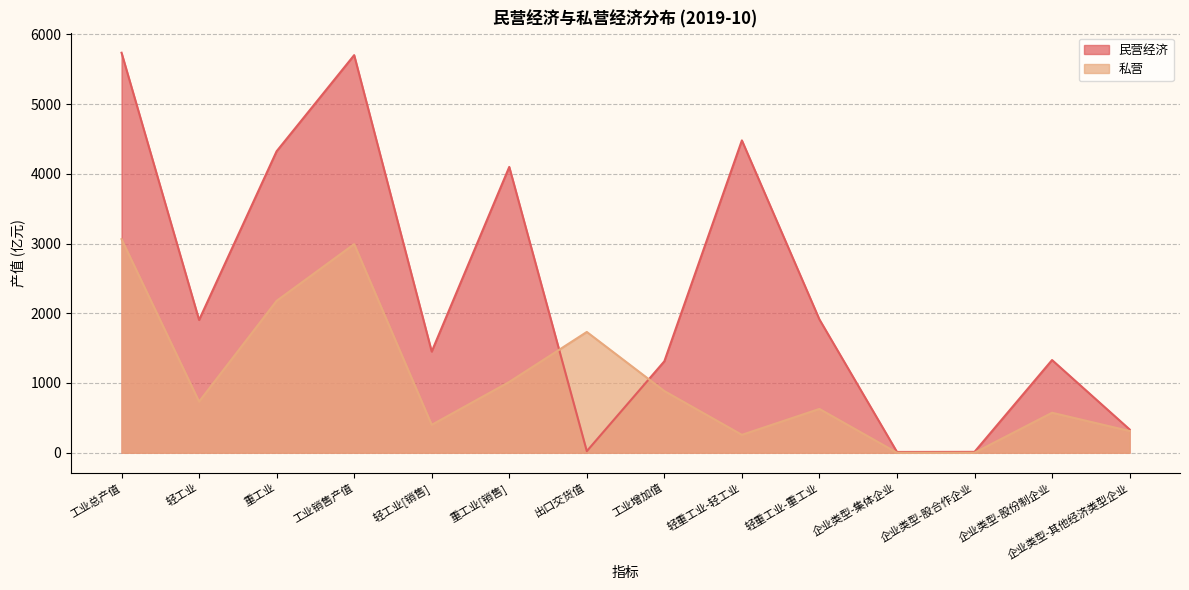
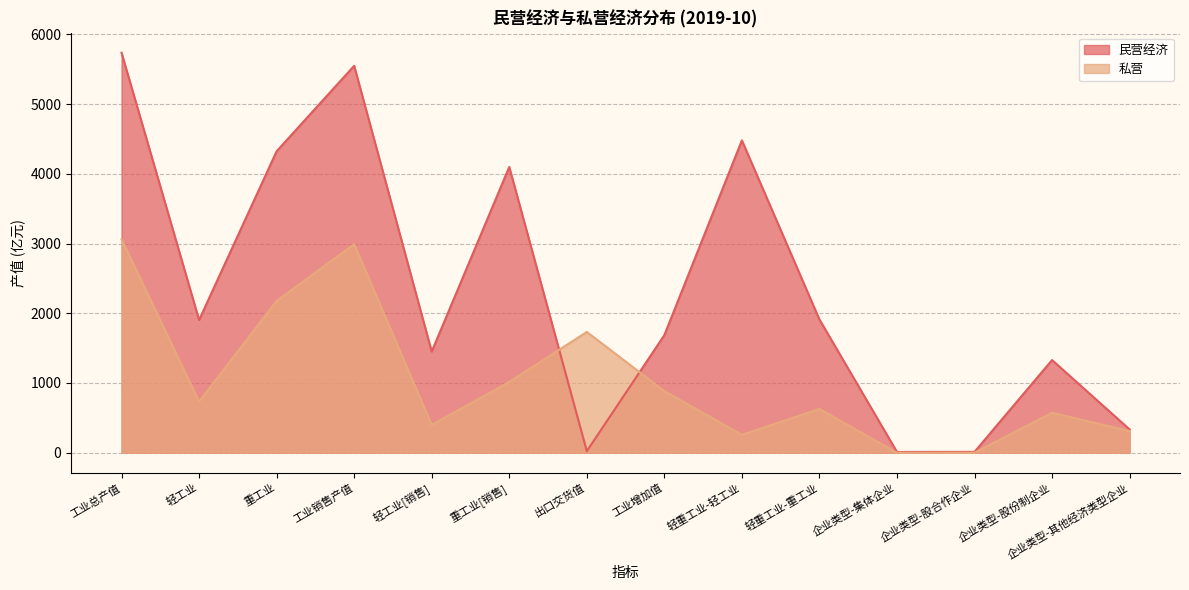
  {
    "民营经济": {
      "工业总产值": 5700,
      "轻工业": 1900,
      "重工业": 4300,
-     "工业销售产值": 5700,
+     "工业销售产值": 5500,
      "轻工业[销售]": 1500,
      "重工业[销售]": 4100,
      "出口交货值": 0,
-     "工业增加值": 1300,
+     "工业增加值": 1700,
      "轻重工业-轻工业": 4500,
      "轻重工业-重工业": 1900,
      "企业类型-股份制企业": 1300
    },
    "私营": {
      "工业总产值": 3100,
      "轻工业": 700,
      "重工业": 2200,
      "工业销售产值": 3000,
      "轻工业[销售]": 400,
      "重工业[销售]": 1000,
      "出口交货值": 1700,
      "工业增加值": 900,
      "轻重工业-轻工业": 300,
      "轻重工业-重工业": 600,
      "企业类型-股份制企业": 600
    }
  }
